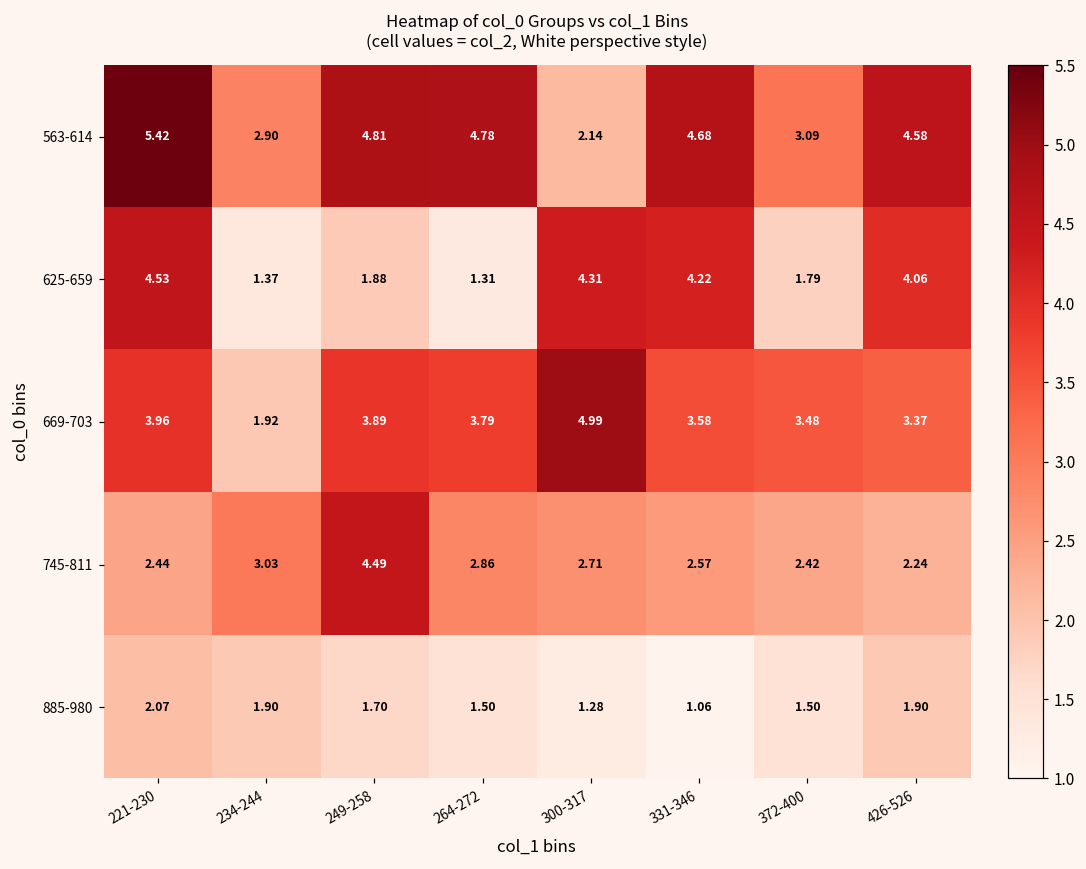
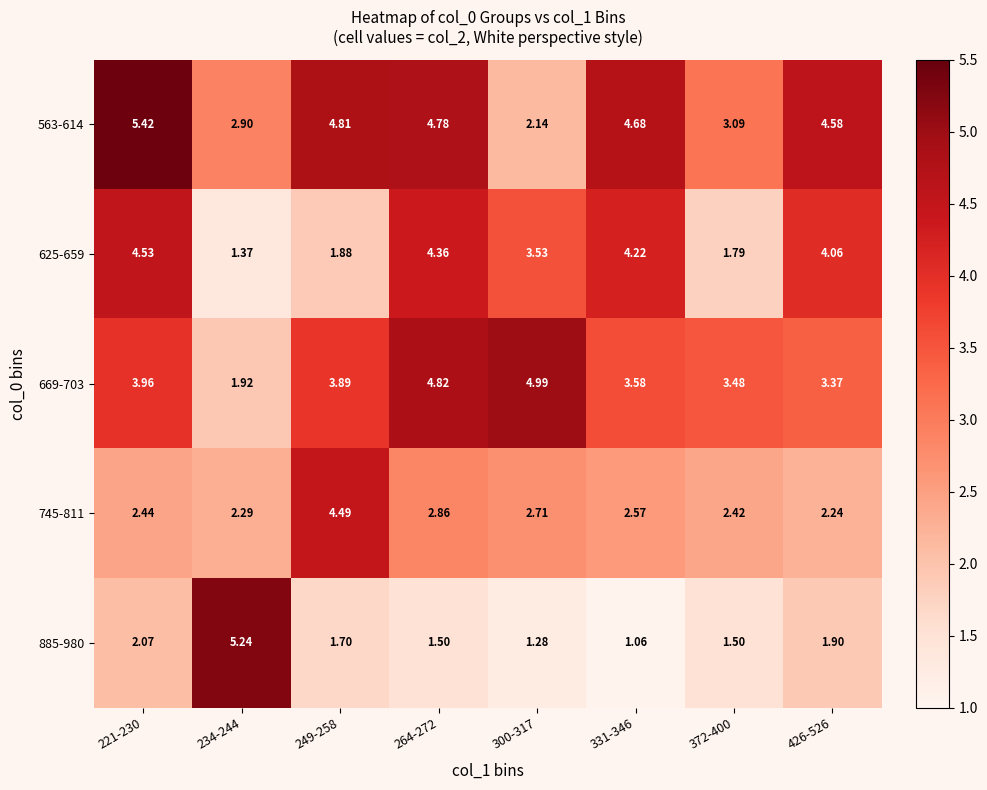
  {
    "563-614": {
      "221-230": 5.42,
      "234-244": 2.90,
      "249-258": 4.81,
      "264-272": 4.78,
      "300-317": 2.14,
      "331-346": 4.68,
      "372-400": 3.09,
      "426-526": 4.58
    },
    "625-659": {
      "221-230": 4.53,
      "234-244": 1.37,
      "249-258": 1.88,
-     "264-272": 1.31,
-     "300-317": 4.31,
+     "264-272": 4.36,
+     "300-317": 3.53,
      "331-346": 4.22,
      "372-400": 1.79,
      "426-526": 4.06
    },
    "669-703": {
      "221-230": 3.96,
      "234-244": 1.92,
      "249-258": 3.89,
-     "264-272": 3.79,
+     "264-272": 4.82,
      "300-317": 4.99,
      "331-346": 3.58,
      "372-400": 3.48,
      "426-526": 3.37
    },
    "745-811": {
      "221-230": 2.44,
-     "234-244": 3.03,
+     "234-244": 2.29,
      "249-258": 4.49,
      "264-272": 2.86,
      "300-317": 2.71,
      "331-346": 2.57,
      "372-400": 2.42,
      "426-526": 2.24
    },
    "885-980": {
      "221-230": 2.07,
-     "234-244": 1.90,
+     "234-244": 5.24,
      "249-258": 1.70,
      "264-272": 1.50,
      "300-317": 1.28,
      "331-346": 1.06,
      "372-400": 1.50,
      "426-526": 1.90
    }
  }
